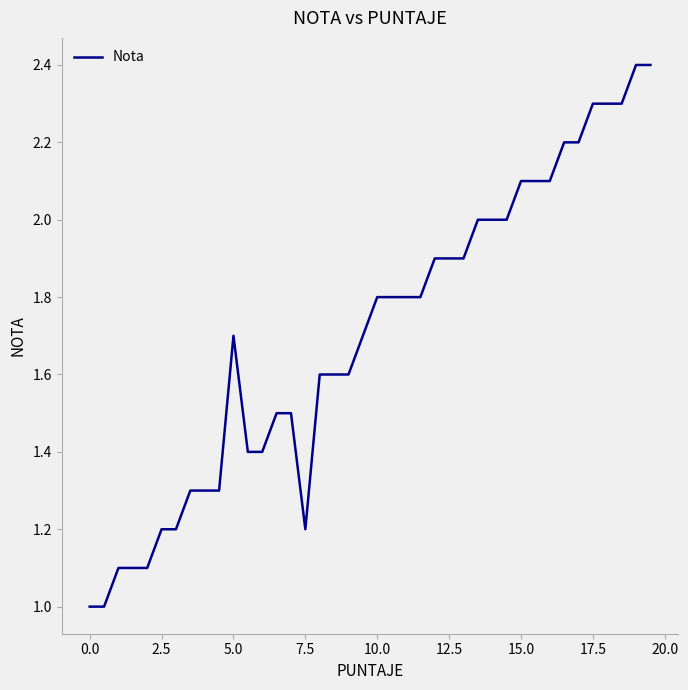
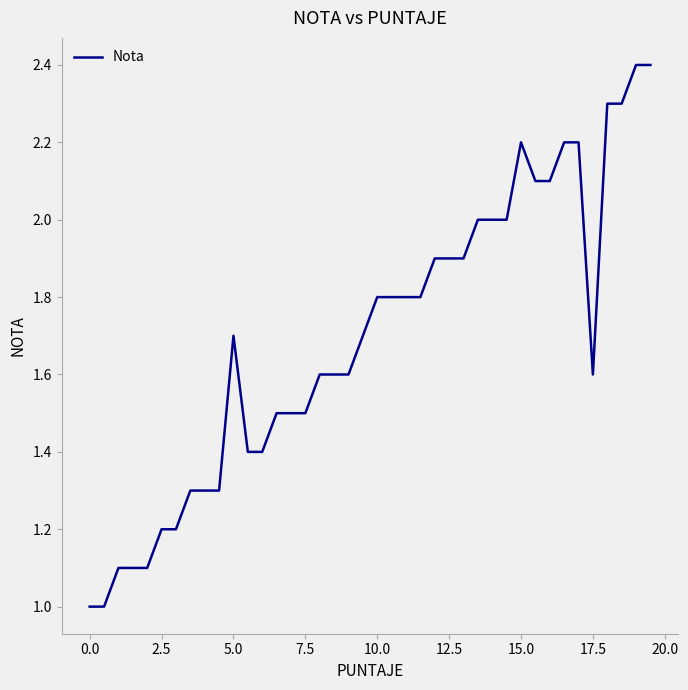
  {
    "0.0": 1.0,
    "2.5": 1.2,
    "5.0": 1.7,
-   "7.5": 1.2,
+   "7.5": 1.5,
    "10.0": 1.8,
    "12.5": 1.9,
-   "15.0": 2.1,
-   "17.5": 2.3
+   "15.0": 2.2,
+   "17.5": 1.6
  }
